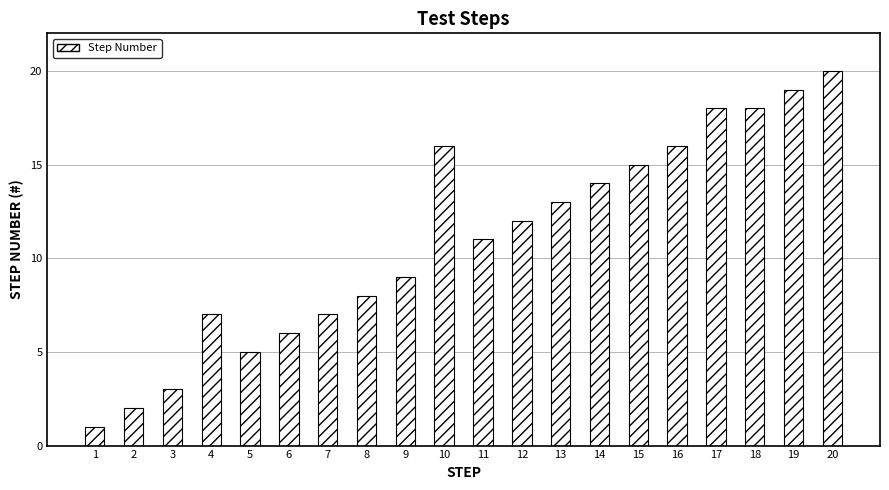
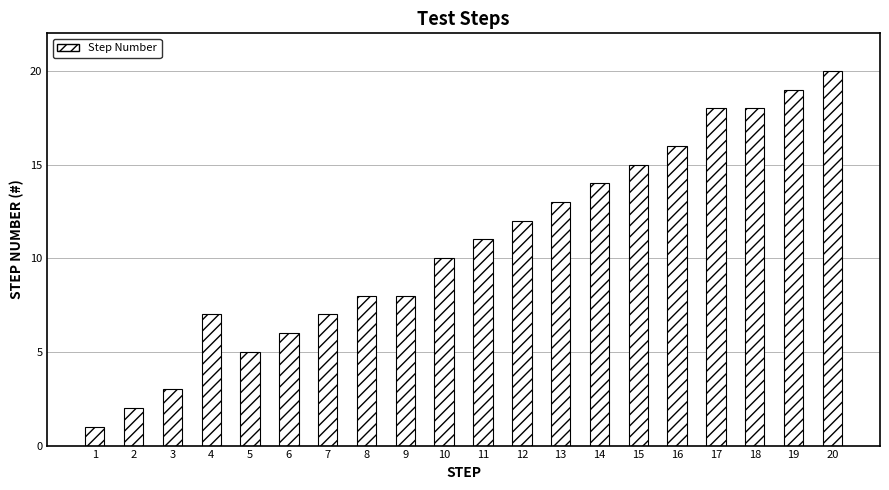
  {
    "1": 1,
    "2": 2,
    "3": 3,
    "4": 7,
    "5": 5,
    "6": 6,
    "7": 7,
    "8": 8,
-   "9": 9,
-   "10": 16,
+   "9": 8,
+   "10": 10,
    "11": 11,
    "12": 12,
    "13": 13,
    "14": 14,
    "15": 15,
    "16": 16,
    "17": 18,
    "18": 18,
    "19": 19,
    "20": 20
  }
